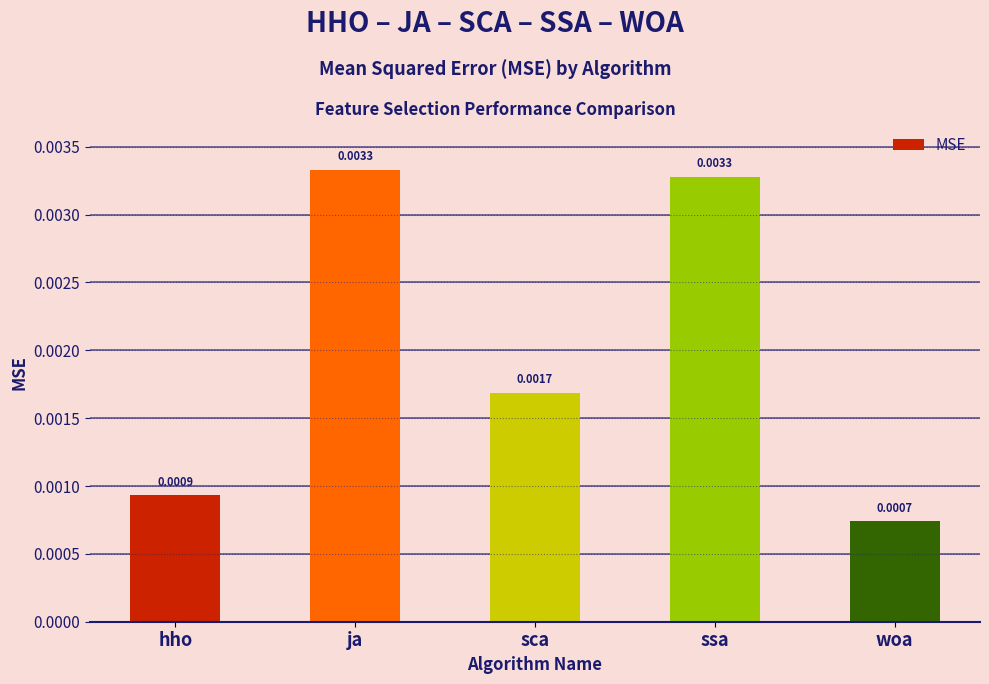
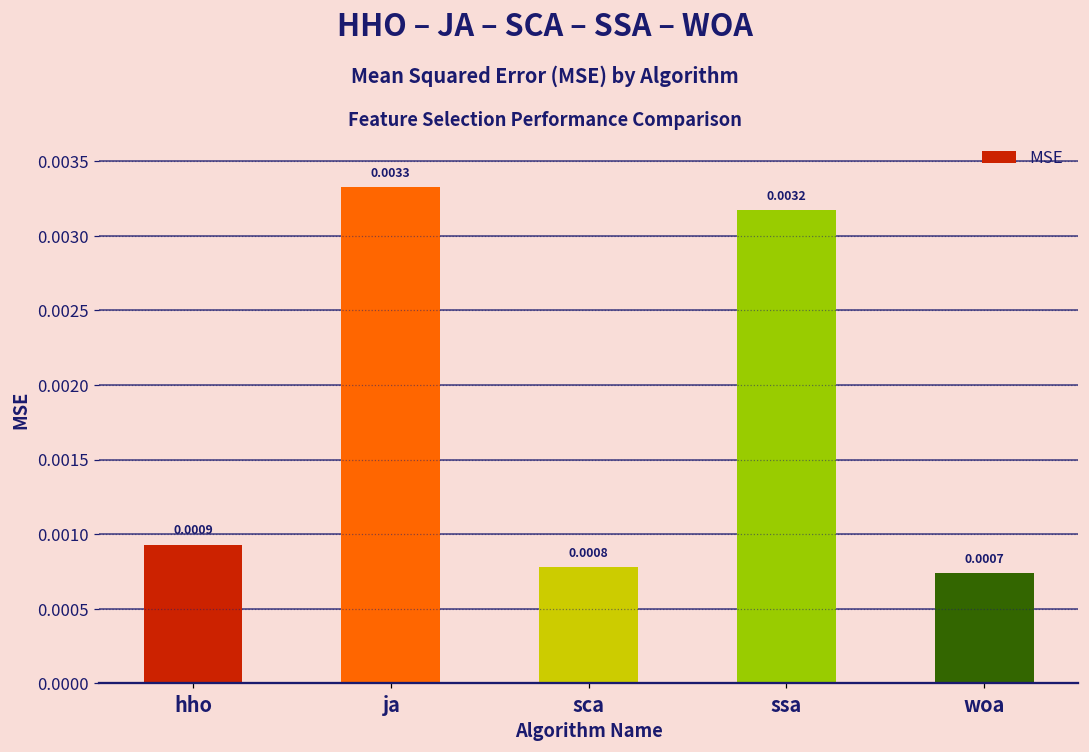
  {
    "hho": 0.0009,
    "ja": 0.0033,
-   "sca": 0.0017,
-   "ssa": 0.0033,
+   "sca": 0.0008,
+   "ssa": 0.0032,
    "woa": 0.0007
  }
